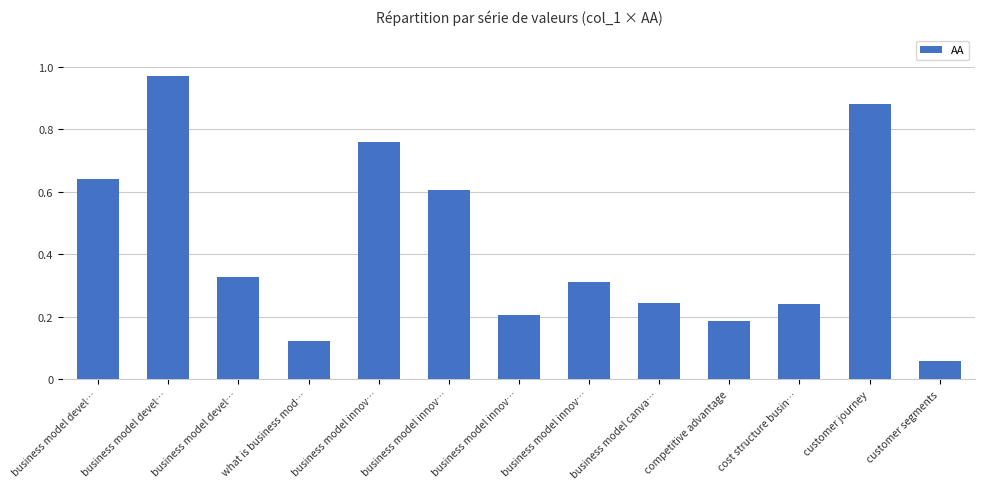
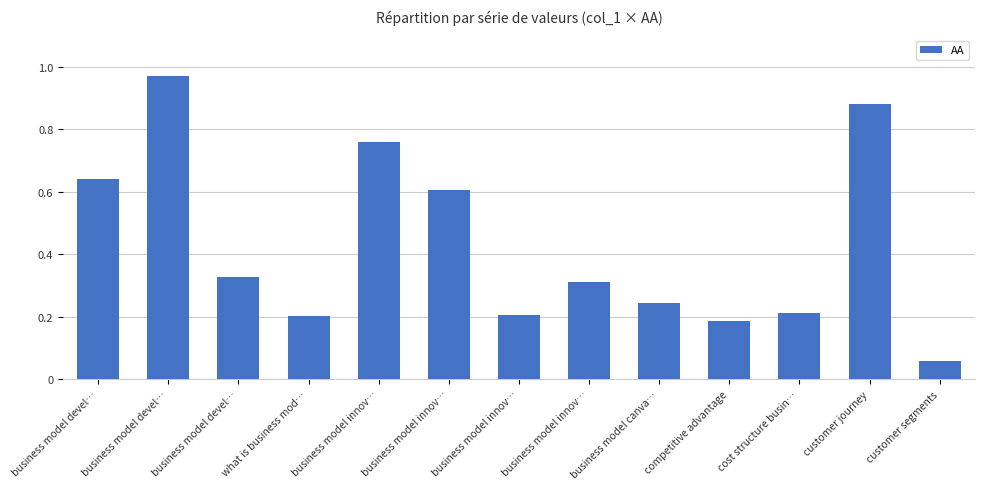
  {
-   "what is business mod…": 0.12,
+   "what is business mod…": 0.20,
    "business model canva…": 0.24,
    "competitive advantage": 0.19,
-   "cost structure busin…": 0.24,
+   "cost structure busin…": 0.21,
    "customer journey": 0.88,
    "customer segments": 0.06
  }
